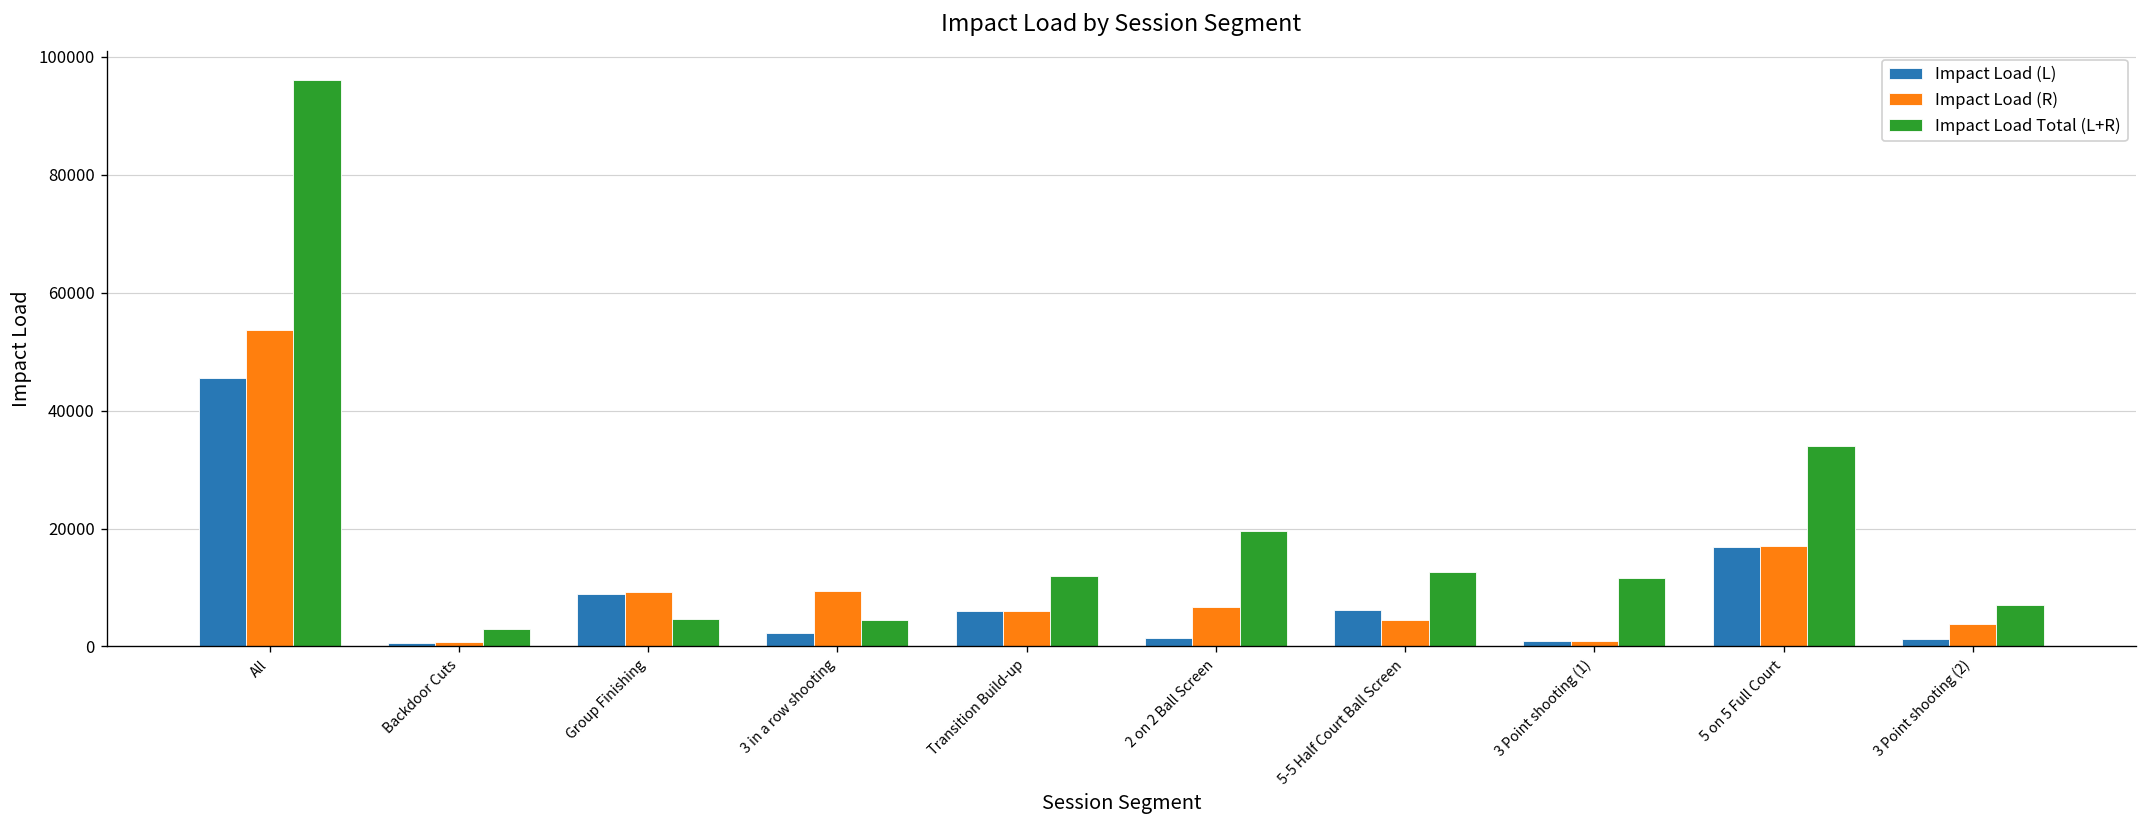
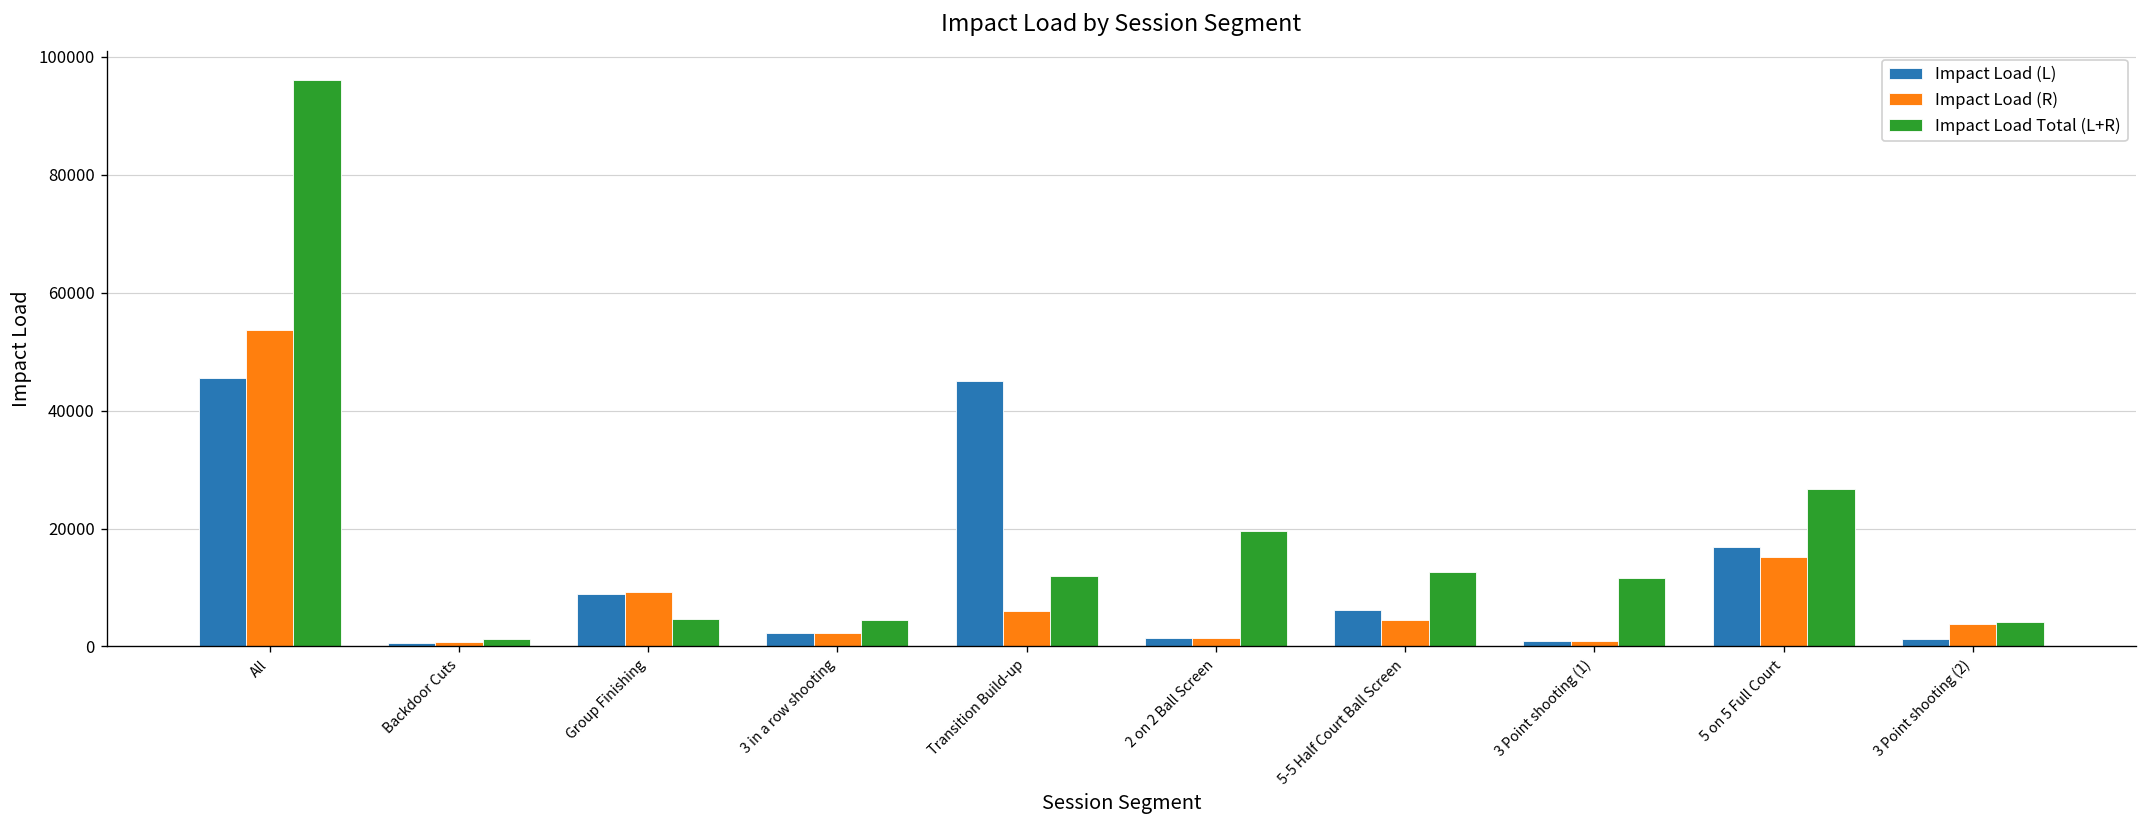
  {
    "Impact Load (L)": {
      "All": 45000,
      "Backdoor Cuts": 1000,
      "Group Finishing": 9000,
      "3 in a row shooting": 2000,
-     "Transition Build-up": 6000,
+     "Transition Build-up": 45000,
      "2 on 2 Ball Screen": 1000,
      "5-5 Half Court Ball Screen": 6000,
      "3 Point shooting (1)": 1000,
      "5 on 5 Full Court": 17000,
      "3 Point shooting (2)": 1000
    },
    "Impact Load (R)": {
      "All": 54000,
      "Backdoor Cuts": 1000,
      "Group Finishing": 9000,
-     "3 in a row shooting": 9000,
+     "3 in a row shooting": 2000,
      "Transition Build-up": 6000,
-     "2 on 2 Ball Screen": 7000,
+     "2 on 2 Ball Screen": 1000,
      "5-5 Half Court Ball Screen": 4000,
      "3 Point shooting (1)": 1000,
-     "5 on 5 Full Court": 17000,
+     "5 on 5 Full Court": 15000,
      "3 Point shooting (2)": 4000
    },
    "Impact Load Total (L+R)": {
      "All": 96000,
-     "Backdoor Cuts": 3000,
+     "Backdoor Cuts": 1000,
      "Group Finishing": 5000,
      "3 in a row shooting": 5000,
      "Transition Build-up": 12000,
      "2 on 2 Ball Screen": 20000,
      "5-5 Half Court Ball Screen": 13000,
      "3 Point shooting (1)": 12000,
-     "5 on 5 Full Court": 34000,
-     "3 Point shooting (2)": 7000
+     "5 on 5 Full Court": 27000,
+     "3 Point shooting (2)": 4000
    }
  }
